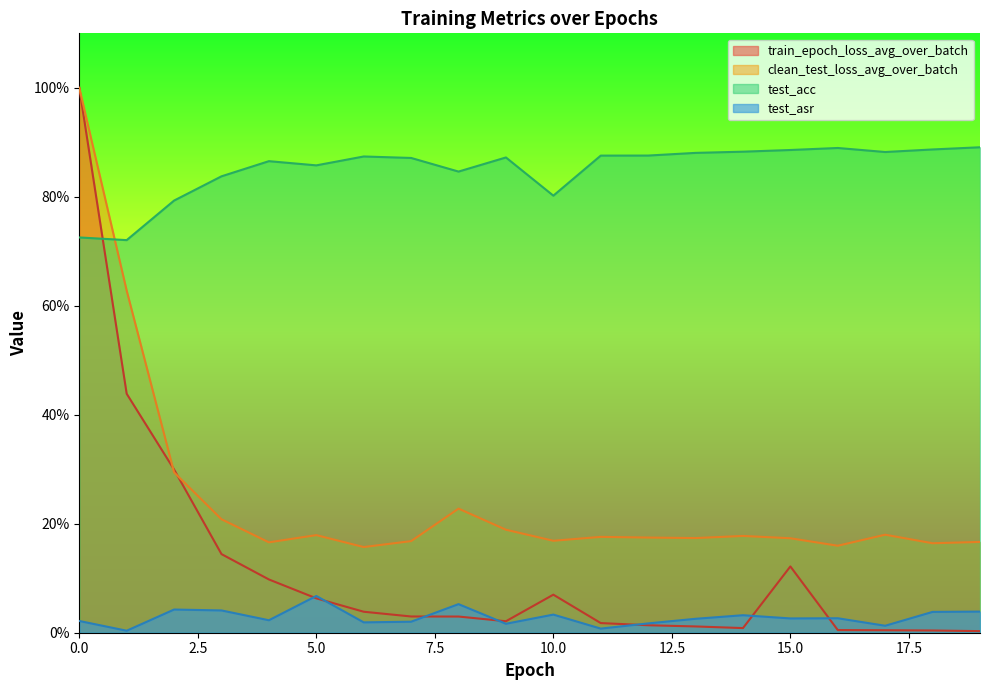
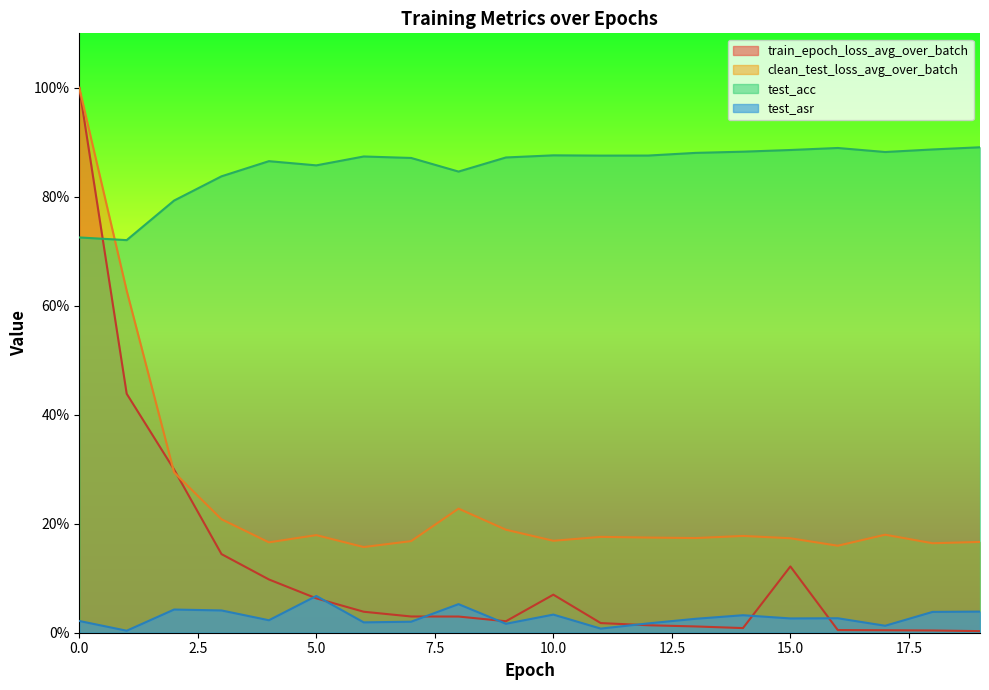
  {
    "train_epoch_loss_avg_over_batch": {
      "10.0": "7%",
      "15.0": "12%"
    },
    "clean_test_loss_avg_over_batch": {
      "5.0": "18%",
      "10.0": "17%",
      "15.0": "17%"
    },
    "test_acc": {
      "0.0": "73%",
      "5.0": "86%",
-     "10.0": "80%",
+     "10.0": "88%",
      "15.0": "89%"
    },
    "test_asr": {
      "0.0": "2%",
      "10.0": "3%",
      "15.0": "3%"
    }
  }
